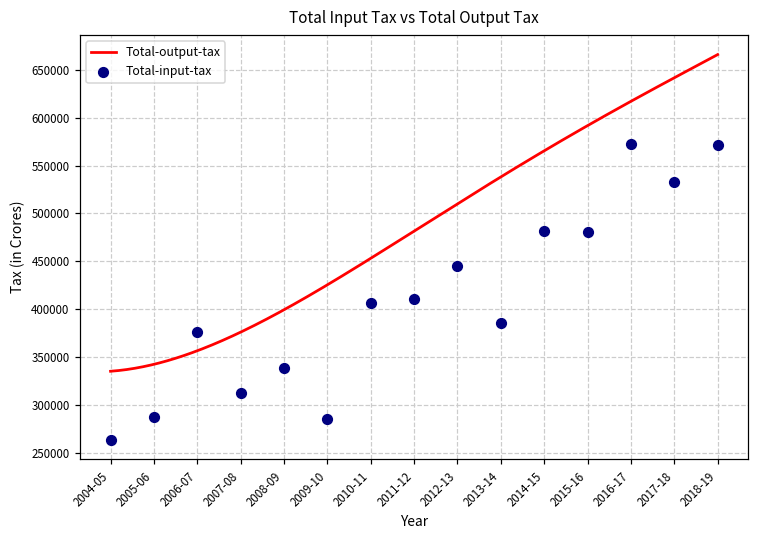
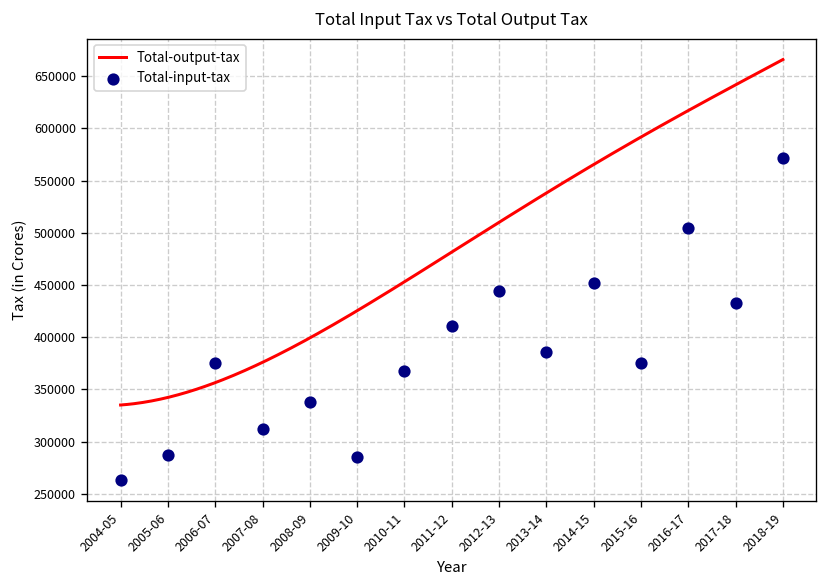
  {
    "Total-output-tax": {
      "2004-05": 340000,
      "2018-19": 670000
    },
    "Total-input-tax": {
-     "2010-11": 410000,
-     "2014-15": 480000,
-     "2015-16": 480000,
-     "2016-17": 570000,
-     "2017-18": 530000
+     "2010-11": 370000,
+     "2014-15": 450000,
+     "2015-16": 380000,
+     "2016-17": 500000,
+     "2017-18": 430000
    }
  }
